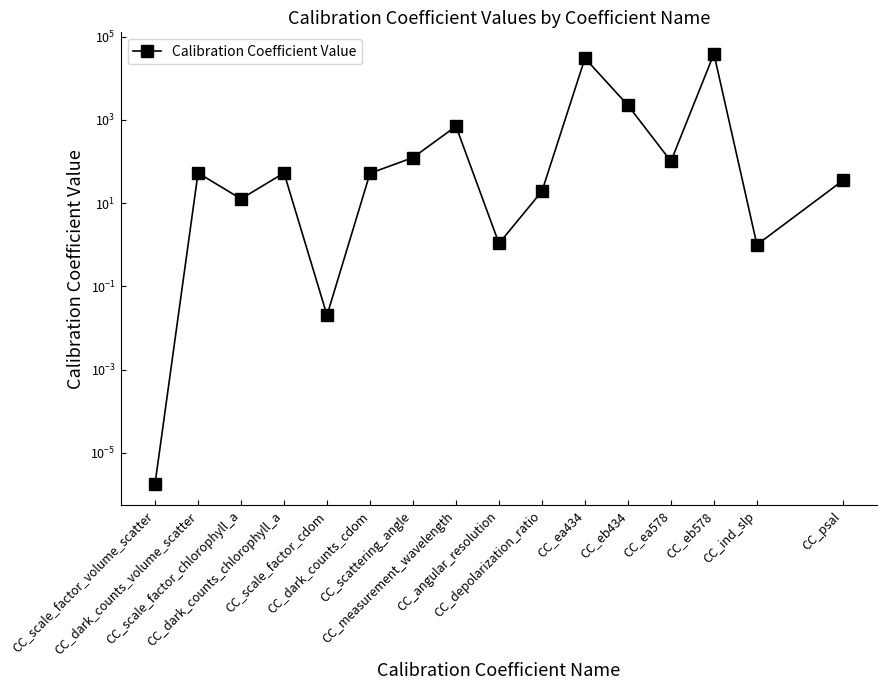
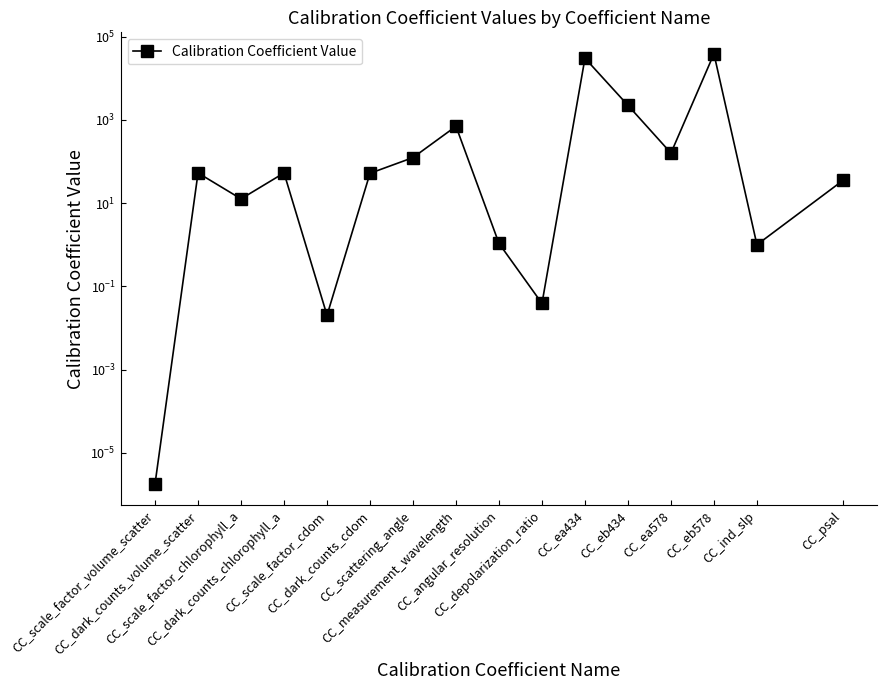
  {
    "CC_scale_factor_volume_scatter": 0.000002,
    "CC_dark_counts_volume_scatter": 50,
    "CC_scale_factor_chlorophyll_a": 13,
    "CC_dark_counts_chlorophyll_a": 50,
    "CC_scale_factor_cdom": 0.02,
    "CC_dark_counts_cdom": 50,
    "CC_scattering_angle": 120,
    "CC_measurement_wavelength": 700,
    "CC_angular_resolution": 1.1,
-   "CC_depolarization_ratio": 20,
+   "CC_depolarization_ratio": 0.04,
    "CC_ea434": 30000,
    "CC_eb434": 2000,
-   "CC_ea578": 100,
+   "CC_ea578": 160,
    "CC_eb578": 40000,
    "CC_ind_slp": 1.0,
    "CC_psal": 40
  }
